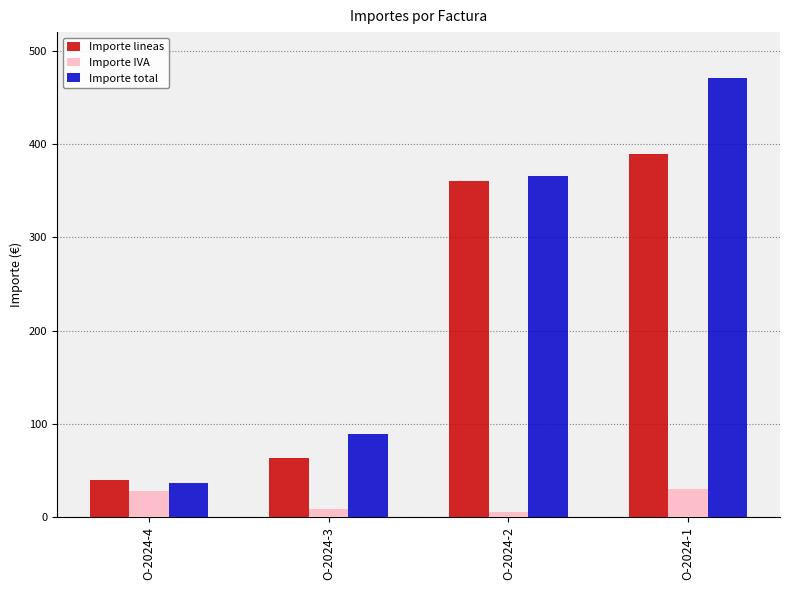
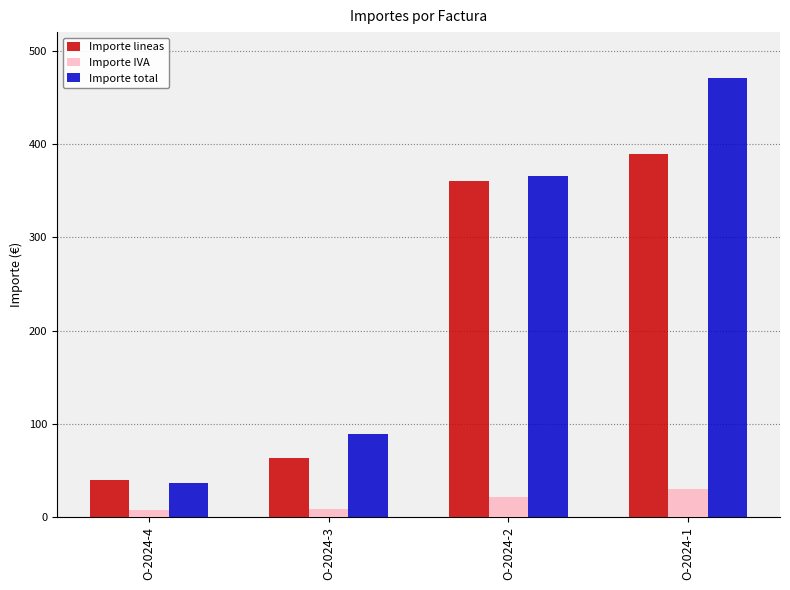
  {
    "Importe lineas": {
      "O-2024-4": 40,
      "O-2024-3": 60,
      "O-2024-2": 360,
      "O-2024-1": 390
    },
    "Importe IVA": {
-     "O-2024-4": 30,
+     "O-2024-4": 10,
      "O-2024-3": 10,
-     "O-2024-2": 10,
+     "O-2024-2": 20,
      "O-2024-1": 30
    },
    "Importe total": {
      "O-2024-4": 40,
      "O-2024-3": 90,
      "O-2024-2": 370,
      "O-2024-1": 470
    }
  }
